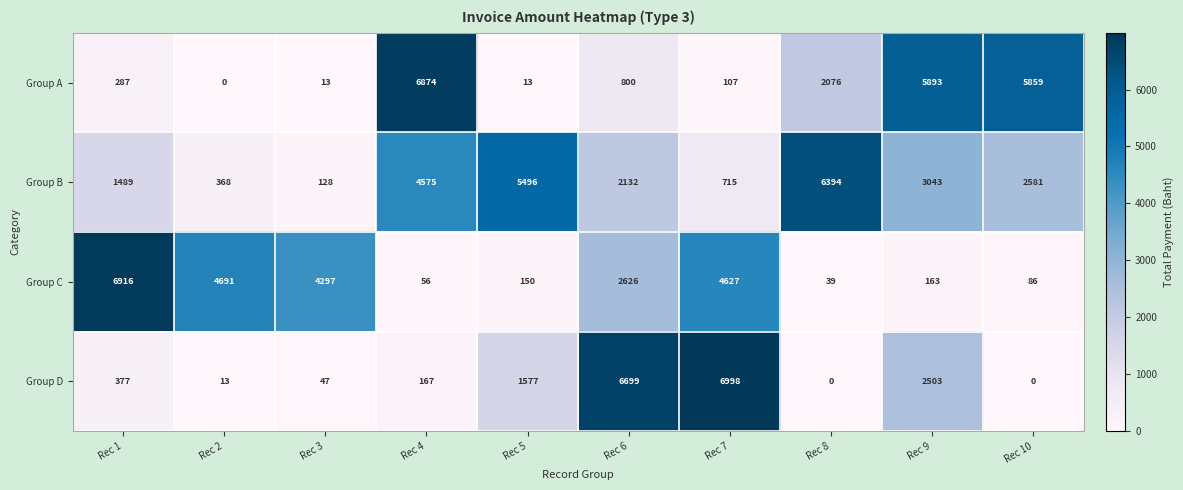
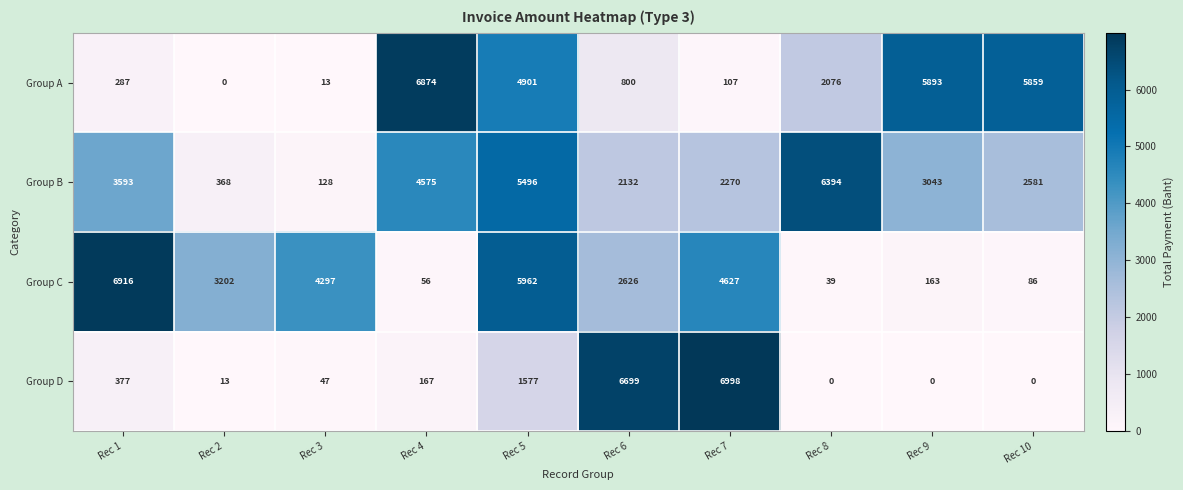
  {
    "Group A": {
      "Rec 1": 287,
      "Rec 2": 0,
      "Rec 3": 13,
      "Rec 4": 6874,
-     "Rec 5": 13,
+     "Rec 5": 4901,
      "Rec 6": 800,
      "Rec 7": 107,
      "Rec 8": 2076,
      "Rec 9": 5893,
      "Rec 10": 5859
    },
    "Group B": {
-     "Rec 1": 1489,
+     "Rec 1": 3593,
      "Rec 2": 368,
      "Rec 3": 128,
      "Rec 4": 4575,
      "Rec 5": 5496,
      "Rec 6": 2132,
-     "Rec 7": 715,
+     "Rec 7": 2270,
      "Rec 8": 6394,
      "Rec 9": 3043,
      "Rec 10": 2581
    },
    "Group C": {
      "Rec 1": 6916,
-     "Rec 2": 4691,
+     "Rec 2": 3202,
      "Rec 3": 4297,
      "Rec 4": 56,
-     "Rec 5": 150,
+     "Rec 5": 5962,
      "Rec 6": 2626,
      "Rec 7": 4627,
      "Rec 8": 39,
      "Rec 9": 163,
      "Rec 10": 86
    },
    "Group D": {
      "Rec 1": 377,
      "Rec 2": 13,
      "Rec 3": 47,
      "Rec 4": 167,
      "Rec 5": 1577,
      "Rec 6": 6699,
      "Rec 7": 6998,
      "Rec 8": 0,
-     "Rec 9": 2503,
+     "Rec 9": 0,
      "Rec 10": 0
    }
  }
